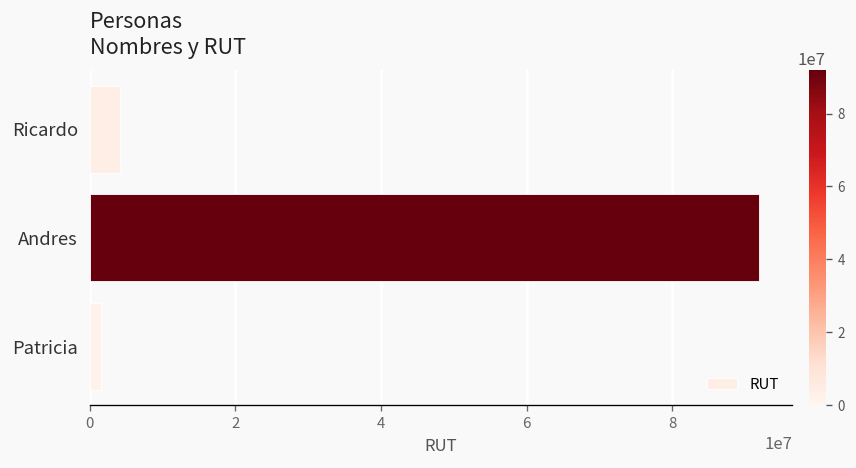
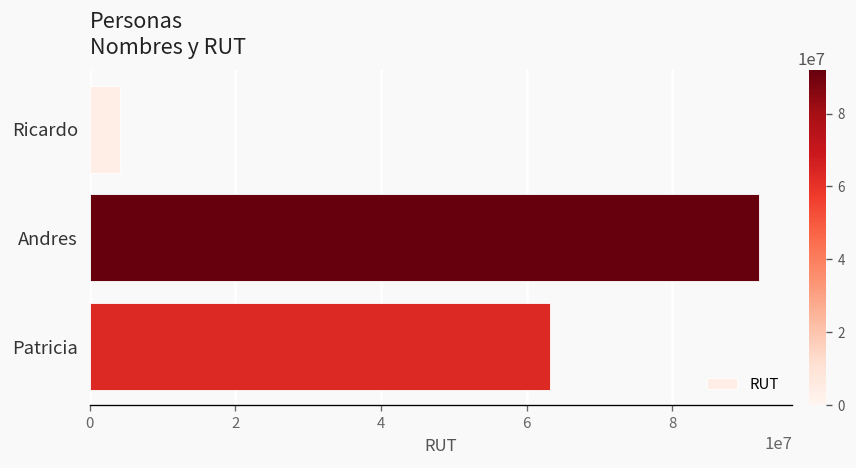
  {
    "Ricardo": 4000000,
    "Andres": 92000000,
-   "Patricia": 2000000
+   "Patricia": 63000000
  }
